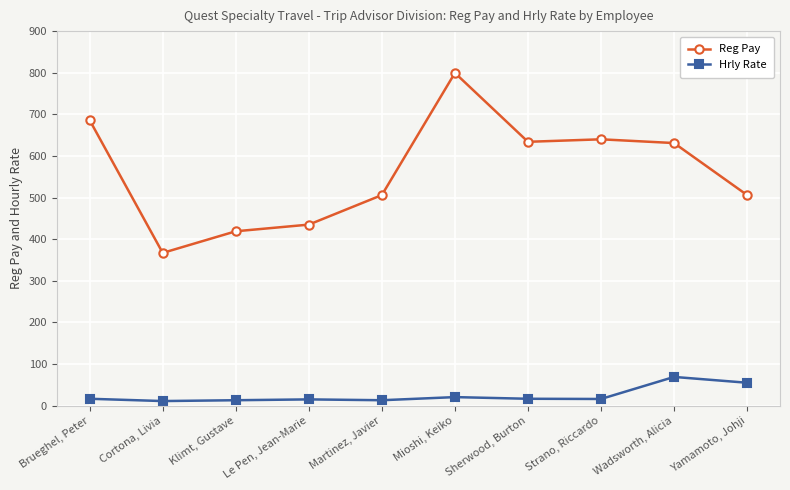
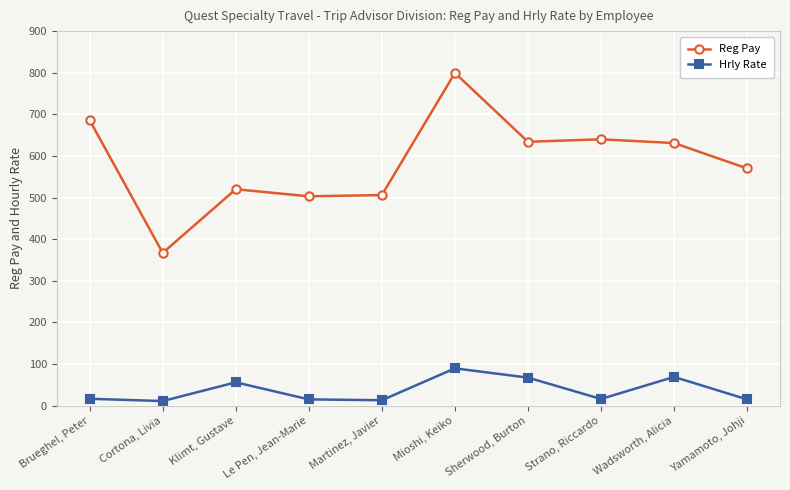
  {
    "Reg Pay": {
      "Brueghel, Peter": 690,
      "Cortona, Livia": 370,
-     "Klimt, Gustave": 420,
-     "Le Pen, Jean-Marie": 440,
+     "Klimt, Gustave": 520,
+     "Le Pen, Jean-Marie": 500,
      "Martinez, Javier": 510,
      "Mioshi, Keiko": 800,
      "Sherwood, Burton": 630,
      "Strano, Riccardo": 640,
      "Wadsworth, Alicia": 630,
-     "Yamamoto, Johji": 510
+     "Yamamoto, Johji": 570
    },
    "Hrly Rate": {
      "Brueghel, Peter": 20,
      "Cortona, Livia": 10,
-     "Klimt, Gustave": 10,
+     "Klimt, Gustave": 60,
      "Le Pen, Jean-Marie": 20,
      "Martinez, Javier": 10,
-     "Mioshi, Keiko": 20,
-     "Sherwood, Burton": 20,
+     "Mioshi, Keiko": 90,
+     "Sherwood, Burton": 70,
      "Strano, Riccardo": 20,
      "Wadsworth, Alicia": 70,
-     "Yamamoto, Johji": 60
+     "Yamamoto, Johji": 20
    }
  }
